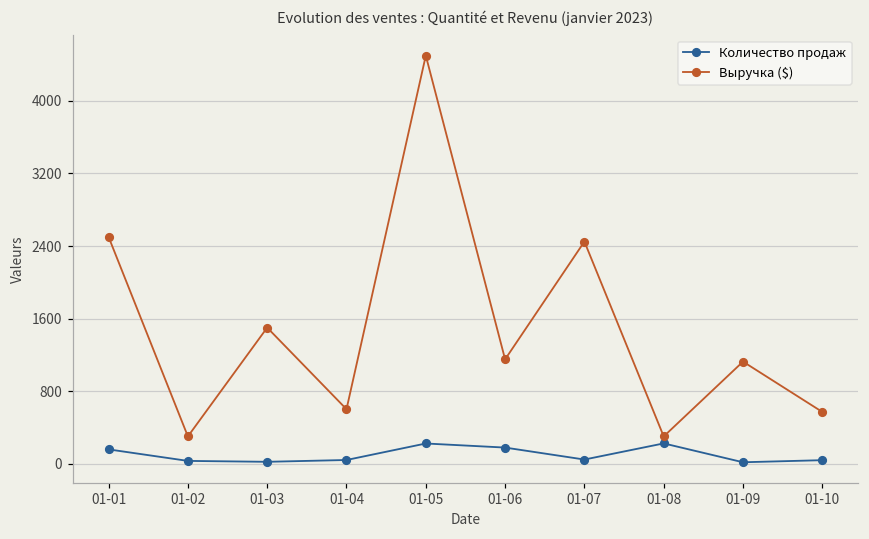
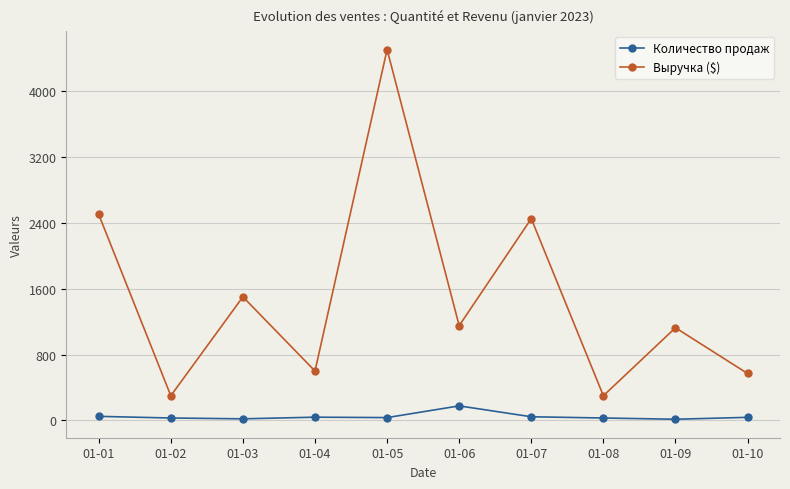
  {
    "Количество продаж": {
-     "01-01": 200,
+     "01-01": 100,
      "01-02": 0,
      "01-03": 0,
      "01-04": 0,
-     "01-05": 200,
+     "01-05": 0,
      "01-06": 200,
      "01-07": 0,
-     "01-08": 200,
+     "01-08": 0,
      "01-09": 0,
      "01-10": 0
    },
    "Выручка ($)": {
      "01-01": 2500,
      "01-02": 300,
      "01-03": 1500,
      "01-04": 600,
      "01-05": 4500,
      "01-06": 1200,
      "01-07": 2400,
      "01-08": 300,
      "01-09": 1100,
      "01-10": 600
    }
  }
